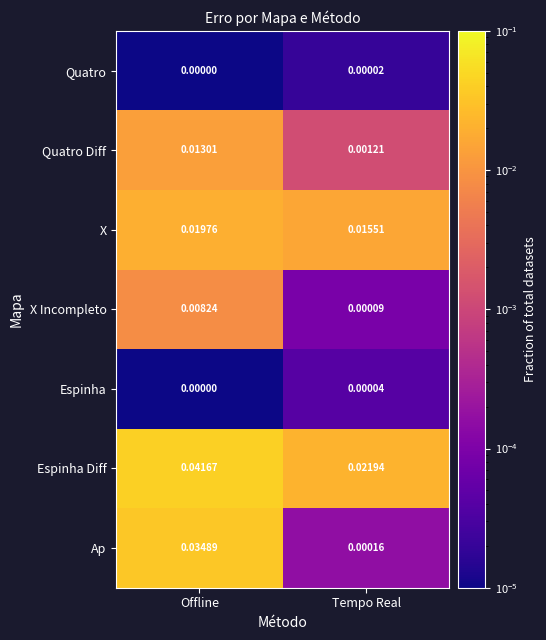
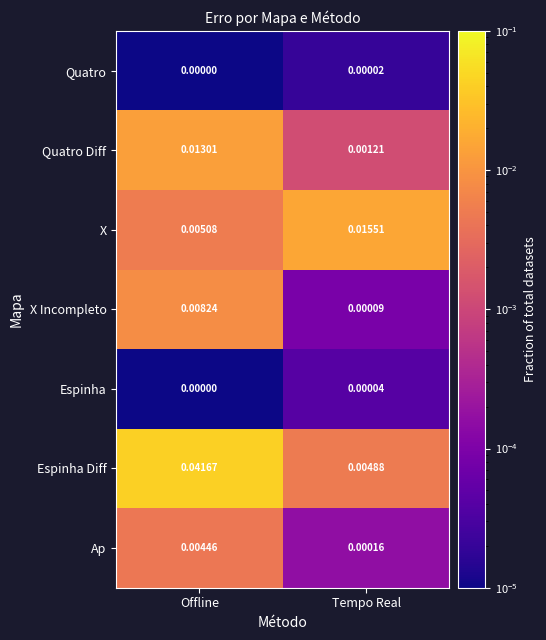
  {
    "Quatro": {
      "Offline": 0.00000,
      "Tempo Real": 0.00002
    },
    "Quatro Diff": {
      "Offline": 0.01301,
      "Tempo Real": 0.00121
    },
    "X": {
-     "Offline": 0.01976,
+     "Offline": 0.00508,
      "Tempo Real": 0.01551
    },
    "X Incompleto": {
      "Offline": 0.00824,
      "Tempo Real": 0.00009
    },
    "Espinha": {
      "Offline": 0.00000,
      "Tempo Real": 0.00004
    },
    "Espinha Diff": {
      "Offline": 0.04167,
-     "Tempo Real": 0.02194
+     "Tempo Real": 0.00488
    },
    "Ap": {
-     "Offline": 0.03489,
+     "Offline": 0.00446,
      "Tempo Real": 0.00016
    }
  }
